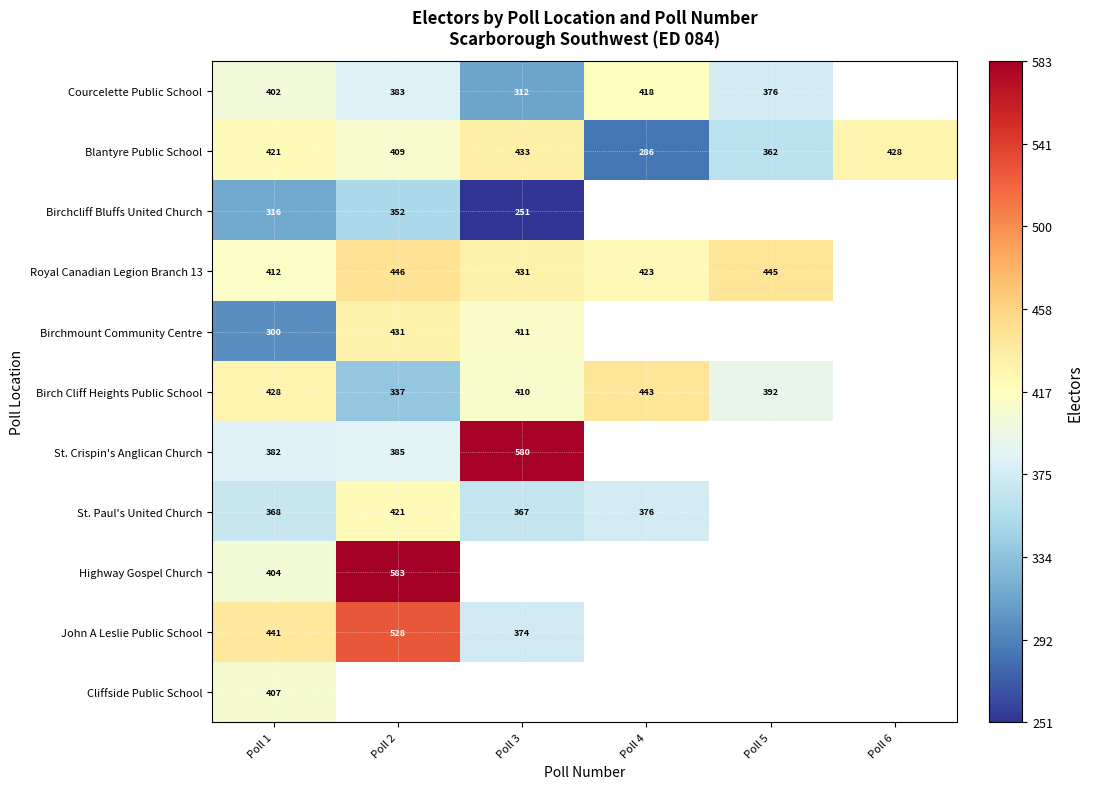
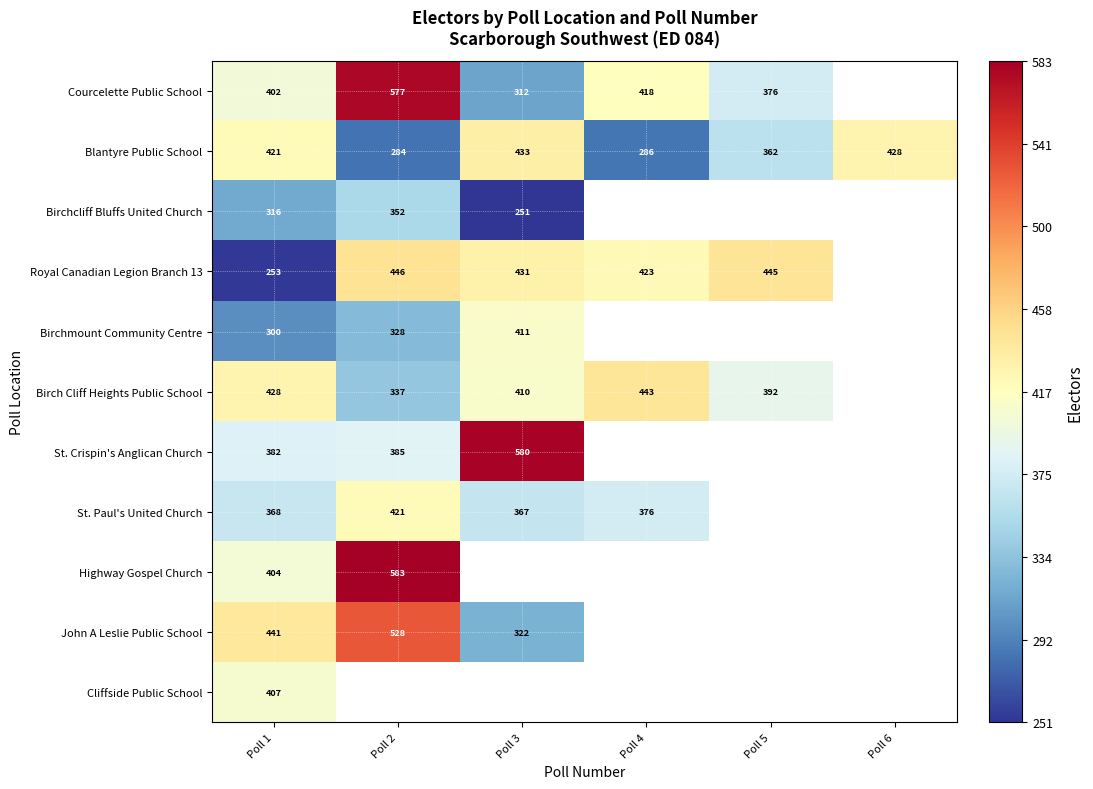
  {
    "Courcelette Public School": {
      "Poll 1": 402,
-     "Poll 2": 383,
+     "Poll 2": 577,
      "Poll 3": 312,
      "Poll 4": 418,
      "Poll 5": 376
    },
    "Blantyre Public School": {
      "Poll 1": 421,
-     "Poll 2": 409,
+     "Poll 2": 284,
      "Poll 3": 433,
      "Poll 4": 286,
      "Poll 5": 362,
      "Poll 6": 428
    },
    "Birchcliff Bluffs United Church": {
      "Poll 1": 316,
      "Poll 2": 352,
      "Poll 3": 251
    },
    "Royal Canadian Legion Branch 13": {
-     "Poll 1": 412,
+     "Poll 1": 253,
      "Poll 2": 446,
      "Poll 3": 431,
      "Poll 4": 423,
      "Poll 5": 445
    },
    "Birchmount Community Centre": {
      "Poll 1": 300,
-     "Poll 2": 431,
+     "Poll 2": 328,
      "Poll 3": 411
    },
    "Birch Cliff Heights Public School": {
      "Poll 1": 428,
      "Poll 2": 337,
      "Poll 3": 410,
      "Poll 4": 443,
      "Poll 5": 392
    },
    "St. Crispin's Anglican Church": {
      "Poll 1": 382,
      "Poll 2": 385,
      "Poll 3": 580
    },
    "St. Paul's United Church": {
      "Poll 1": 368,
      "Poll 2": 421,
      "Poll 3": 367,
      "Poll 4": 376
    },
    "Highway Gospel Church": {
      "Poll 1": 404,
      "Poll 2": 583
    },
    "John A Leslie Public School": {
      "Poll 1": 441,
      "Poll 2": 528,
-     "Poll 3": 374
+     "Poll 3": 322
    },
    "Cliffside Public School": {
      "Poll 1": 407
    }
  }
